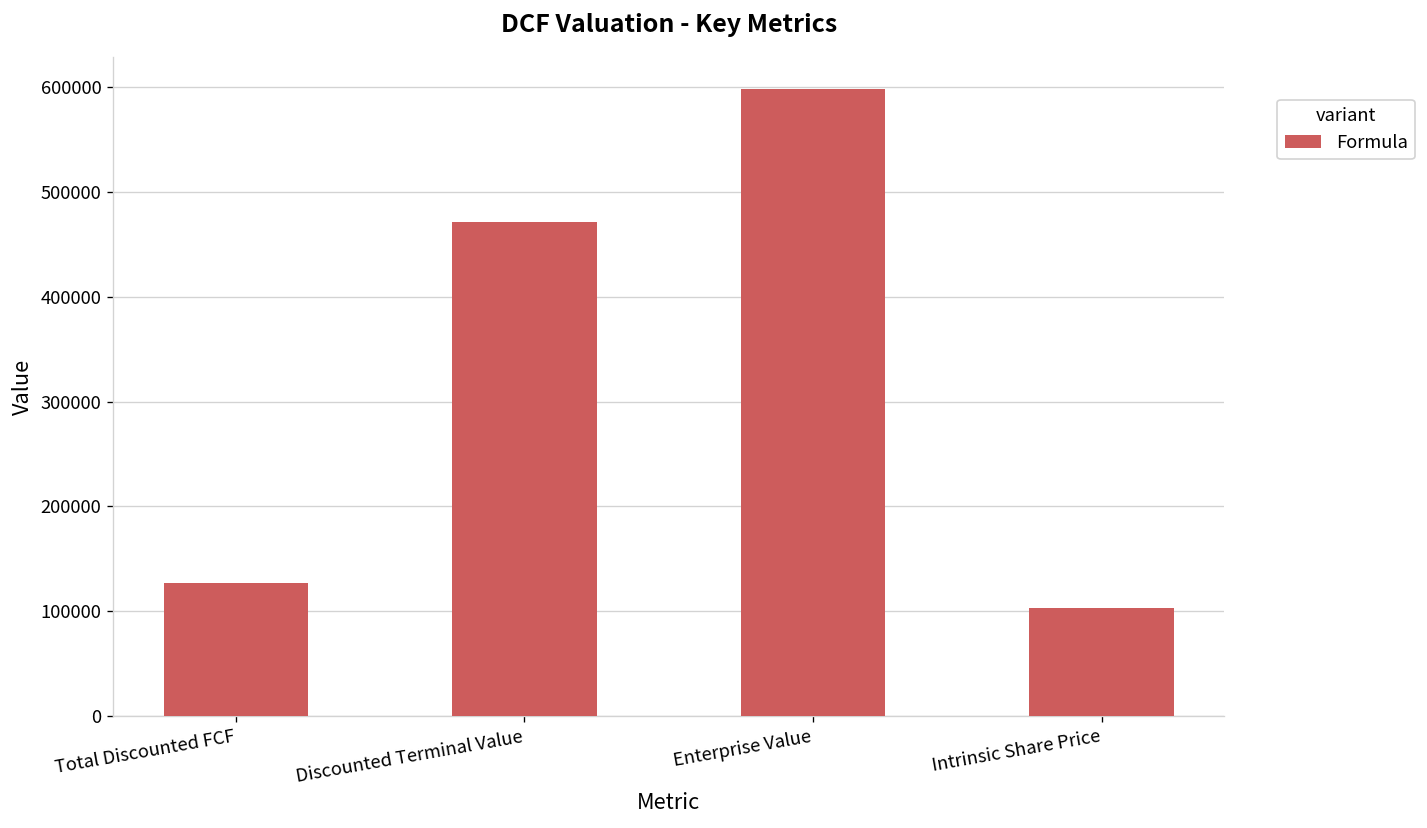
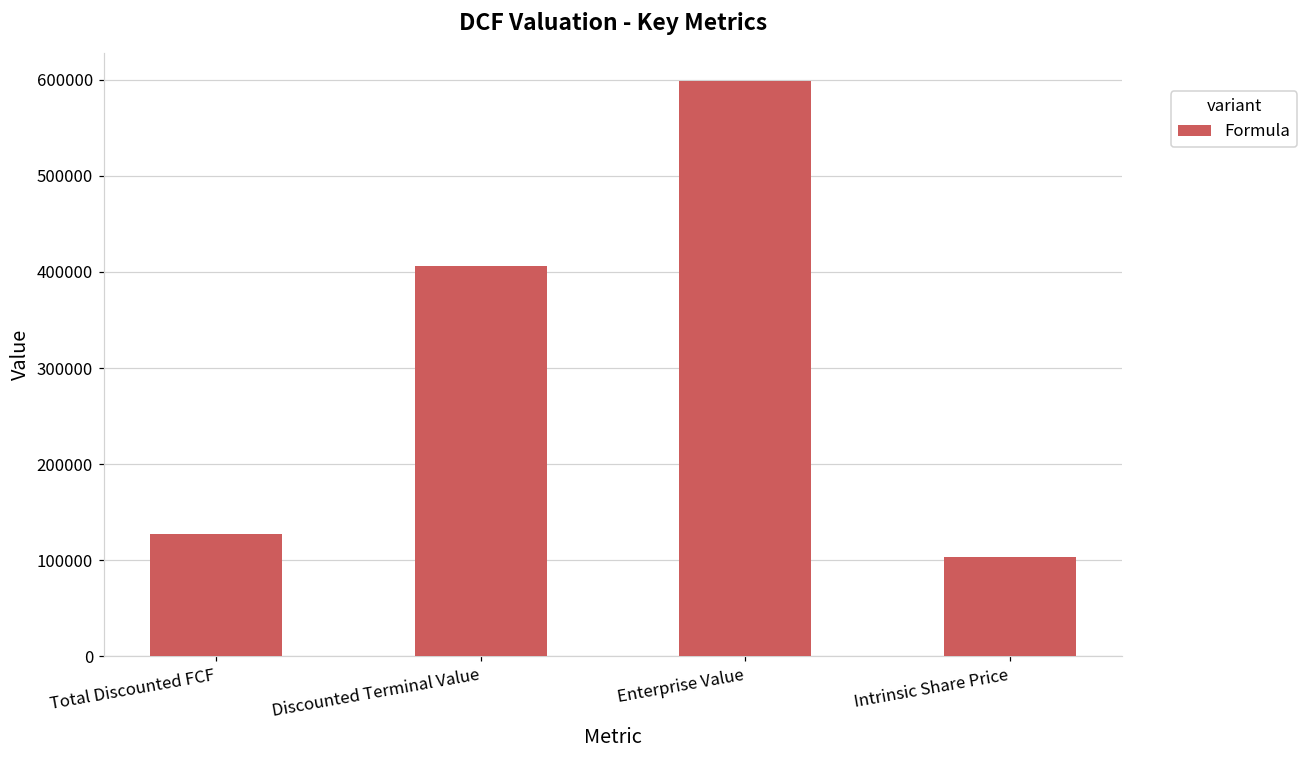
  {
    "Total Discounted FCF": 130000,
-   "Discounted Terminal Value": 470000,
+   "Discounted Terminal Value": 410000,
    "Enterprise Value": 600000,
    "Intrinsic Share Price": 100000
  }
